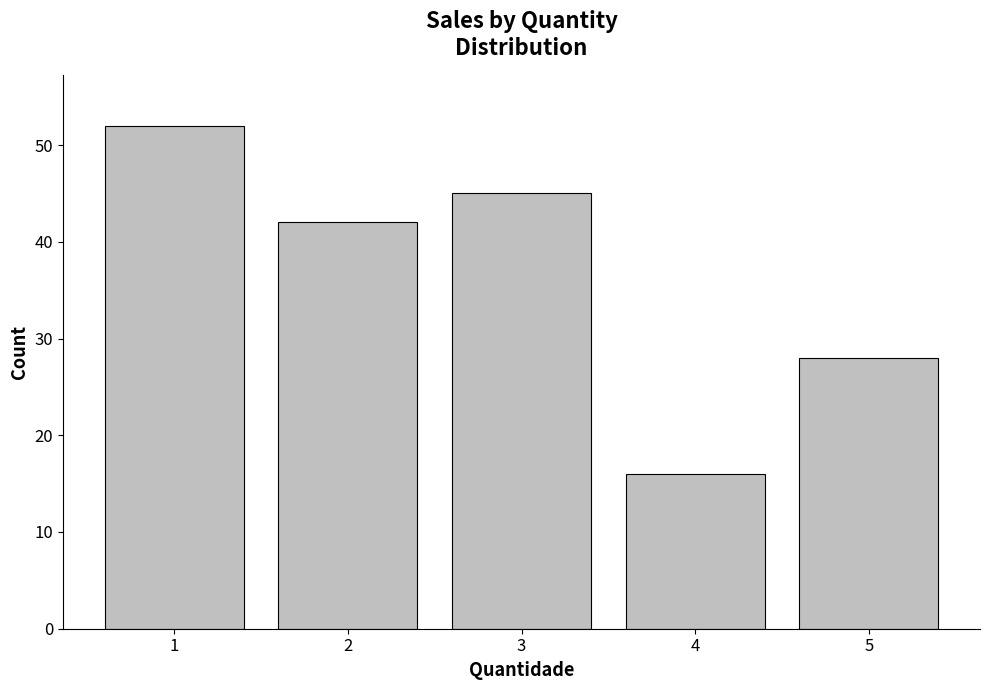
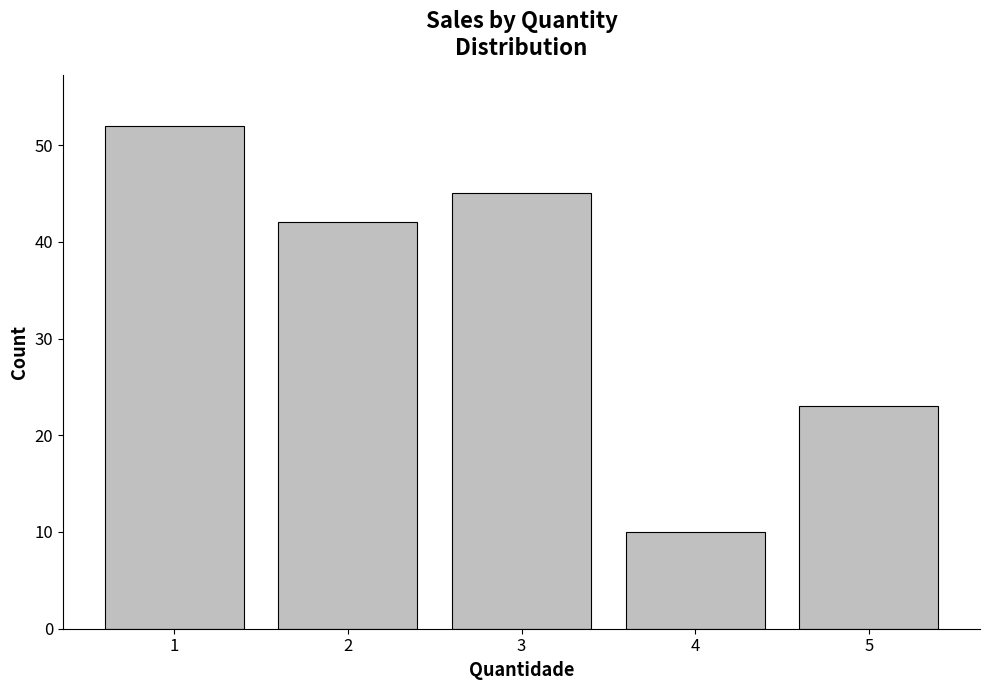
  {
    "1": 52,
    "2": 42,
    "3": 45,
-   "4": 16,
-   "5": 28
+   "4": 10,
+   "5": 23
  }
